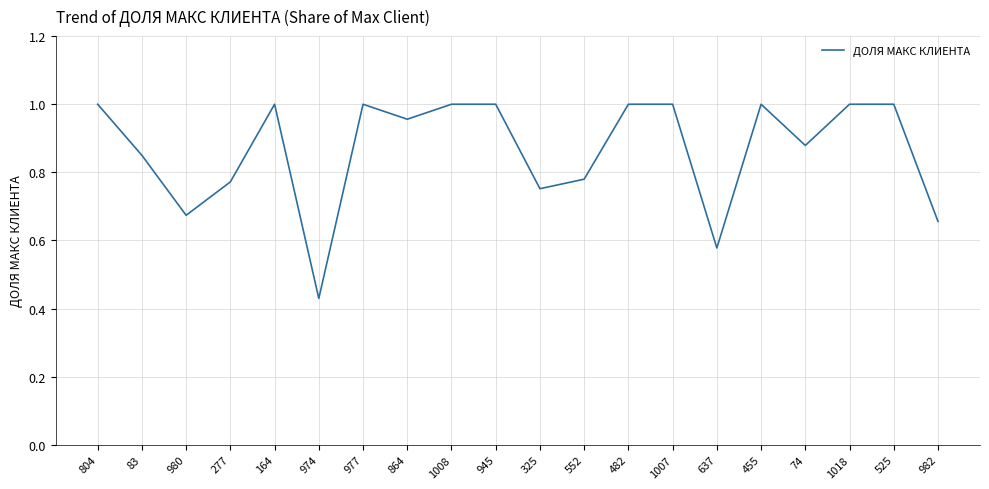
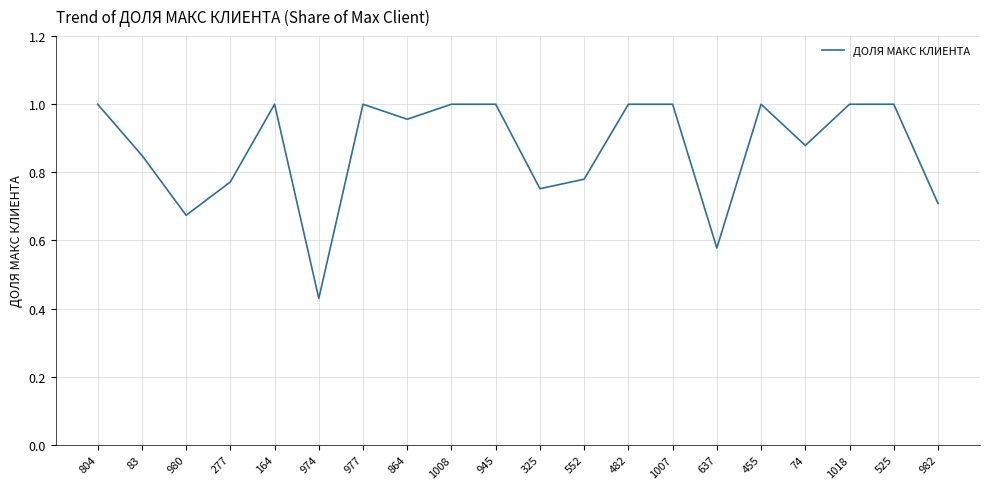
  {
    "804": 1.00,
    "83": 0.85,
    "980": 0.67,
    "277": 0.77,
    "164": 1.00,
    "974": 0.43,
    "977": 1.00,
    "864": 0.96,
    "1008": 1.00,
    "945": 1.00,
    "325": 0.75,
    "552": 0.78,
    "482": 1.00,
    "1007": 1.00,
    "637": 0.58,
    "455": 1.00,
    "74": 0.88,
    "1018": 1.00,
    "525": 1.00,
-   "982": 0.66
+   "982": 0.71
  }
